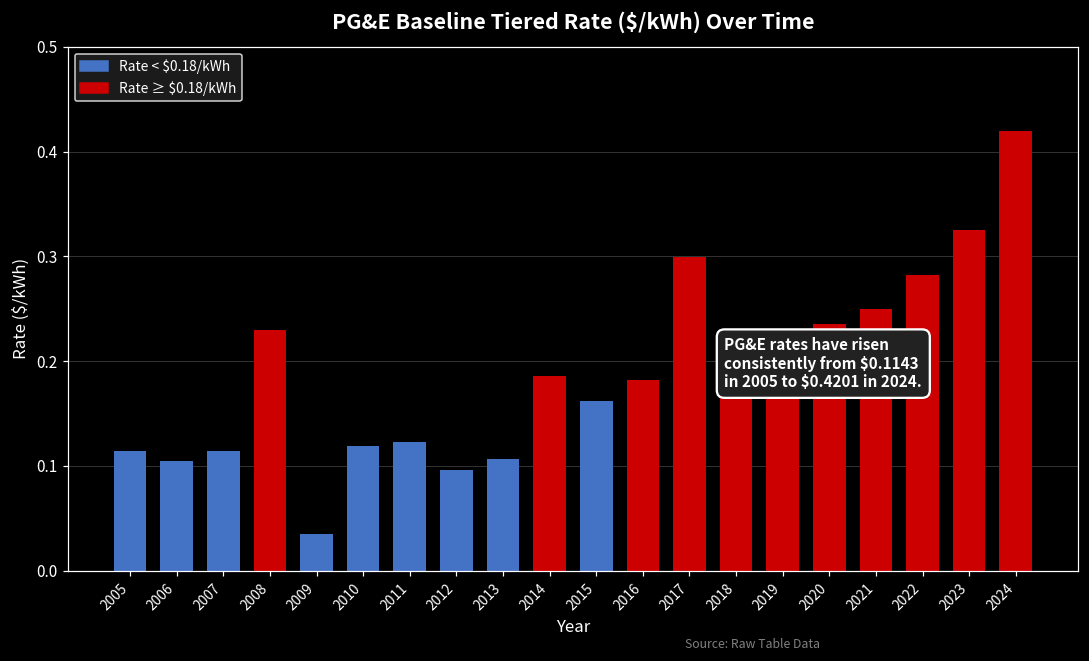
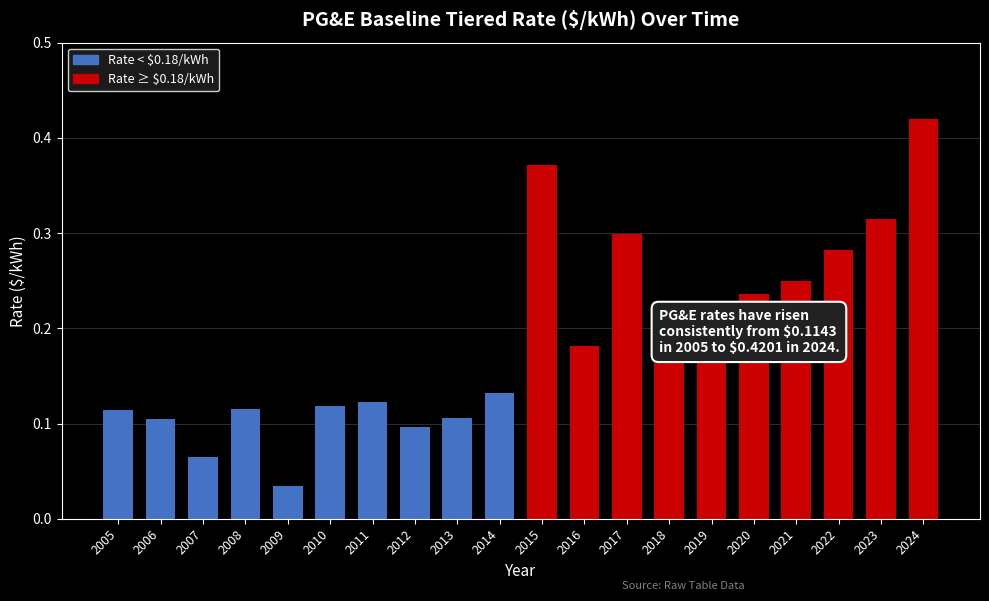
  {
    "2005": 0.11,
    "2006": 0.10,
-   "2007": 0.11,
-   "2008": 0.23,
+   "2007": 0.07,
+   "2008": 0.12,
    "2009": 0.03,
    "2010": 0.12,
    "2011": 0.12,
    "2012": 0.10,
    "2013": 0.11,
-   "2014": 0.19,
-   "2015": 0.16,
+   "2014": 0.13,
+   "2015": 0.37,
    "2016": 0.18,
    "2017": 0.30,
    "2020": 0.24,
    "2021": 0.25,
    "2022": 0.28,
-   "2023": 0.33,
+   "2023": 0.31,
    "2024": 0.42
  }
